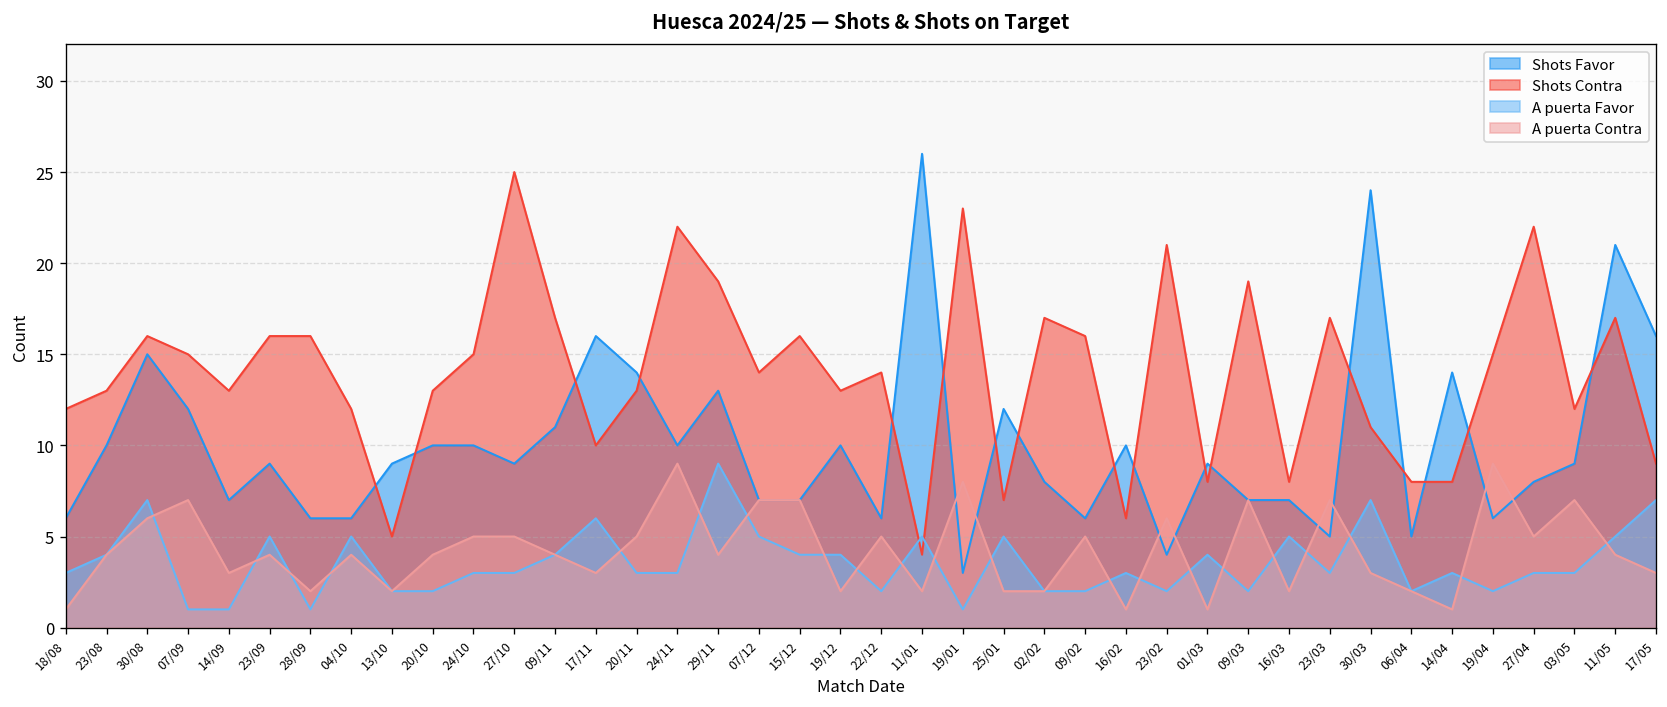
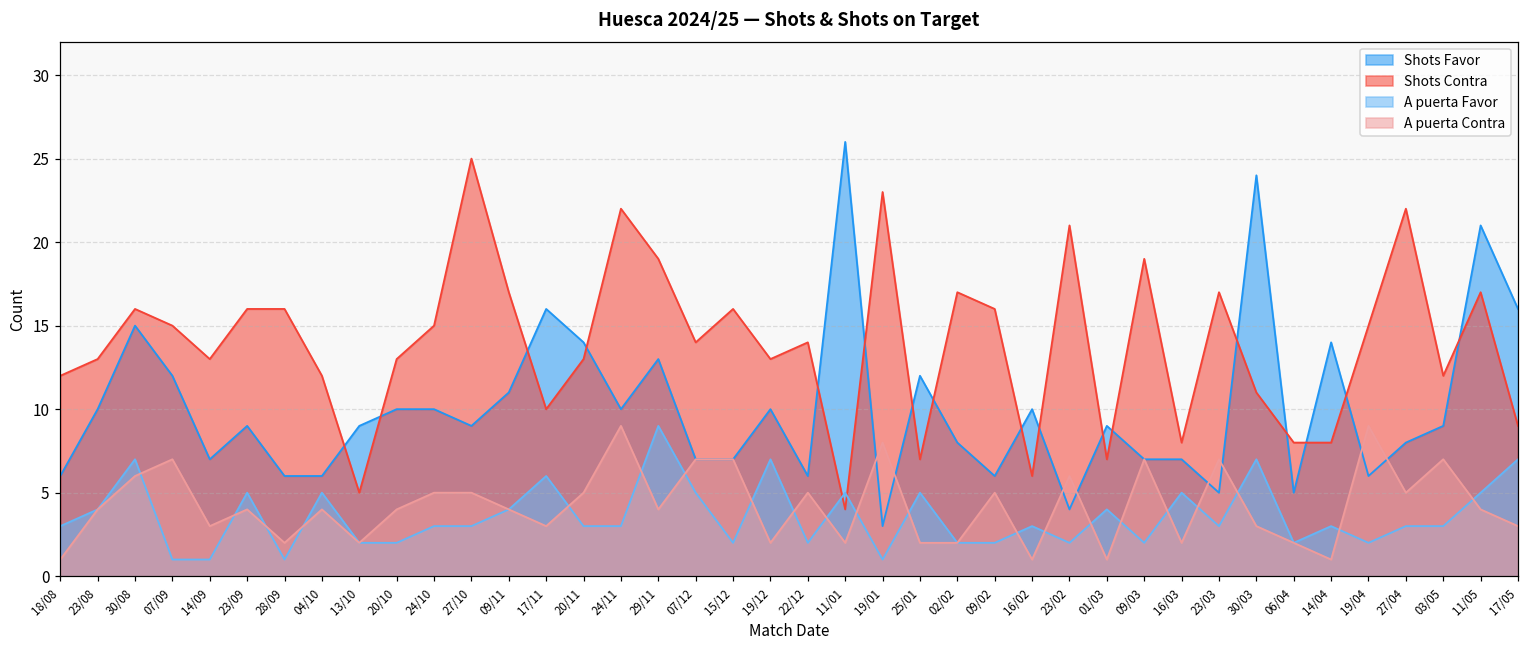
  {
    "Shots Favor": {
      "18/08": 6,
      "23/08": 10,
      "30/08": 15,
      "07/09": 12,
      "14/09": 7,
      "23/09": 9,
      "28/09": 6,
      "04/10": 6,
      "13/10": 9,
      "20/10": 10,
      "24/10": 10,
      "27/10": 9,
      "09/11": 11,
      "17/11": 16,
      "20/11": 14,
      "24/11": 10,
      "29/11": 13,
      "19/12": 10,
      "22/12": 6,
      "11/01": 26,
      "19/01": 3,
      "25/01": 12,
      "02/02": 8,
      "09/02": 6,
      "16/02": 10,
      "23/02": 4,
      "01/03": 9,
      "16/03": 7,
      "23/03": 5,
      "30/03": 24,
      "06/04": 5,
      "14/04": 14,
      "19/04": 6,
      "27/04": 8,
      "03/05": 9,
      "11/05": 21,
      "17/05": 16
    },
    "Shots Contra": {
      "18/08": 12,
      "23/08": 13,
      "30/08": 16,
      "07/09": 15,
      "14/09": 13,
      "23/09": 16,
      "28/09": 16,
      "04/10": 12,
      "13/10": 5,
      "20/10": 13,
      "24/10": 15,
      "27/10": 25,
      "09/11": 17,
      "17/11": 10,
      "20/11": 13,
      "24/11": 22,
      "29/11": 19,
      "07/12": 14,
      "15/12": 16,
      "19/12": 13,
      "22/12": 14,
      "11/01": 4,
      "19/01": 23,
      "25/01": 7,
      "02/02": 17,
      "09/02": 16,
      "16/02": 6,
      "23/02": 21,
-     "01/03": 8,
+     "01/03": 7,
      "09/03": 19,
      "16/03": 8,
      "23/03": 17,
      "30/03": 11,
      "06/04": 8,
      "14/04": 8,
      "19/04": 15,
      "27/04": 22,
      "03/05": 12,
      "11/05": 17,
      "17/05": 9
    },
    "A puerta Favor": {
      "18/08": 3,
      "30/08": 7,
      "07/09": 1,
      "14/09": 1,
      "23/09": 5,
      "28/09": 1,
      "04/10": 5,
      "20/10": 2,
      "24/10": 3,
      "27/10": 3,
      "17/11": 6,
      "20/11": 3,
      "24/11": 3,
      "29/11": 9,
      "07/12": 5,
-     "15/12": 4,
-     "19/12": 4,
+     "15/12": 2,
+     "19/12": 7,
      "22/12": 2,
      "11/01": 5,
      "19/01": 1,
      "25/01": 5,
      "09/02": 2,
      "16/02": 3,
      "23/02": 2,
      "01/03": 4,
      "09/03": 2,
      "16/03": 5,
      "23/03": 3,
      "30/03": 7,
      "14/04": 3,
      "19/04": 2,
      "27/04": 3,
      "03/05": 3,
      "11/05": 5,
      "17/05": 7
    },
    "A puerta Contra": {
      "18/08": 1,
      "30/08": 6,
      "07/09": 7,
      "14/09": 3,
      "23/09": 4,
      "28/09": 2,
      "04/10": 4,
      "20/10": 4,
      "24/10": 5,
      "27/10": 5,
      "17/11": 3,
      "20/11": 5,
      "24/11": 9,
      "29/11": 4,
      "19/12": 2,
      "22/12": 5,
      "11/01": 2,
      "19/01": 8,
      "25/01": 2,
      "09/02": 5,
      "16/02": 1,
      "23/02": 6,
      "01/03": 1,
      "16/03": 2,
      "23/03": 7,
      "30/03": 3,
      "14/04": 1,
      "19/04": 9,
      "27/04": 5,
      "03/05": 7,
      "11/05": 4,
      "17/05": 3
    }
  }
